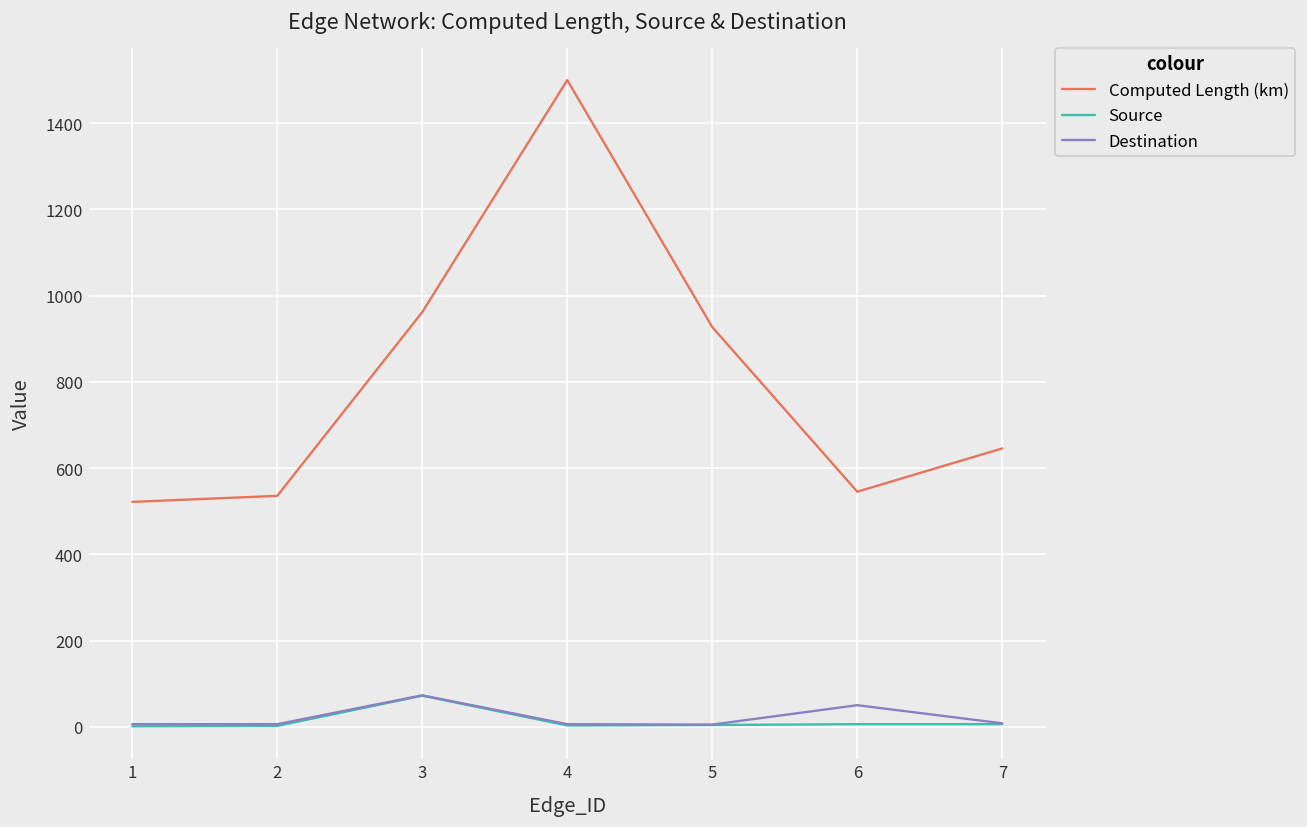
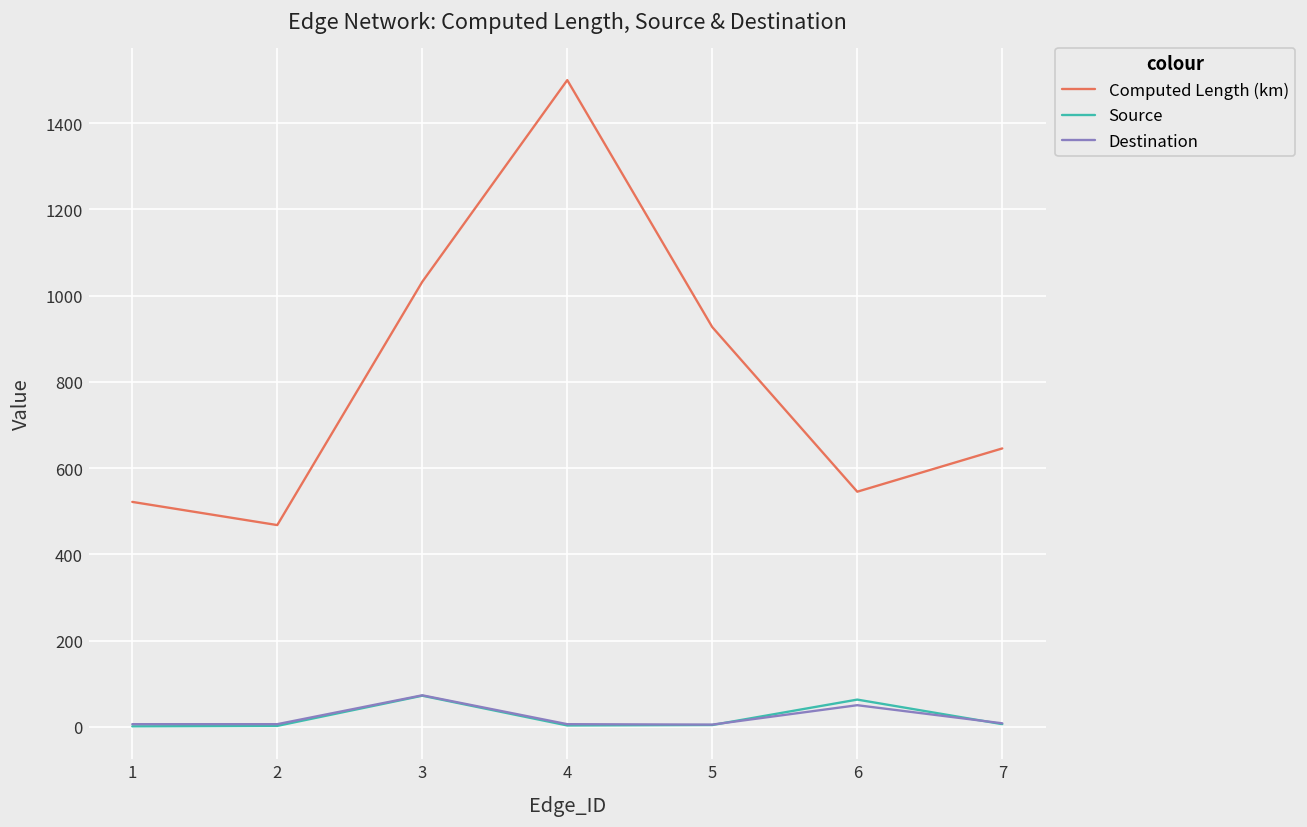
  {
    "Computed Length (km)": {
      "1": 520,
-     "2": 540,
-     "3": 960,
+     "2": 470,
+     "3": 1030,
      "4": 1500,
      "5": 930,
      "6": 550,
      "7": 650
    },
    "Source": {
-     "6": 10
+     "6": 60
    },
    "Destination": {
      "6": 50
    }
  }
